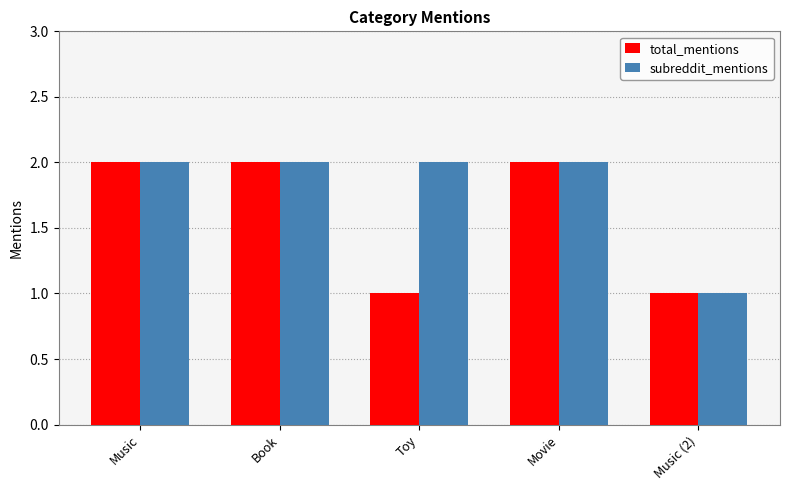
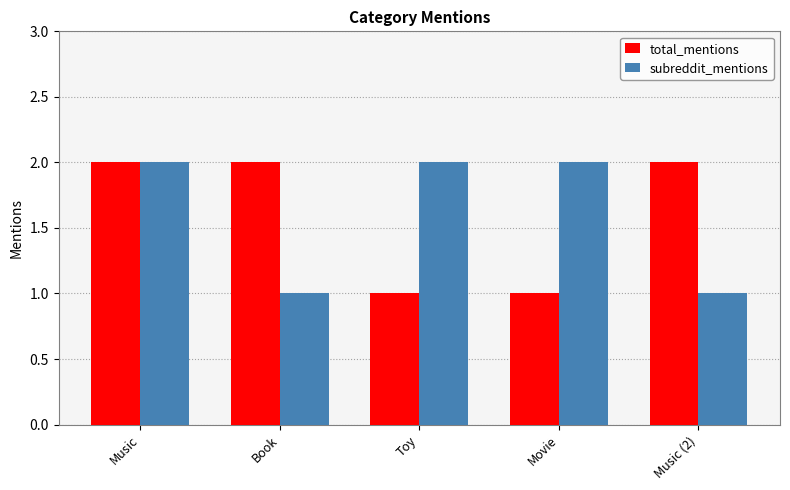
  {
    "total_mentions": {
      "Music": 2,
      "Book": 2,
      "Toy": 1,
-     "Movie": 2,
-     "Music (2)": 1
+     "Movie": 1,
+     "Music (2)": 2
    },
    "subreddit_mentions": {
      "Music": 2,
-     "Book": 2,
+     "Book": 1,
      "Toy": 2,
      "Movie": 2,
      "Music (2)": 1
    }
  }
